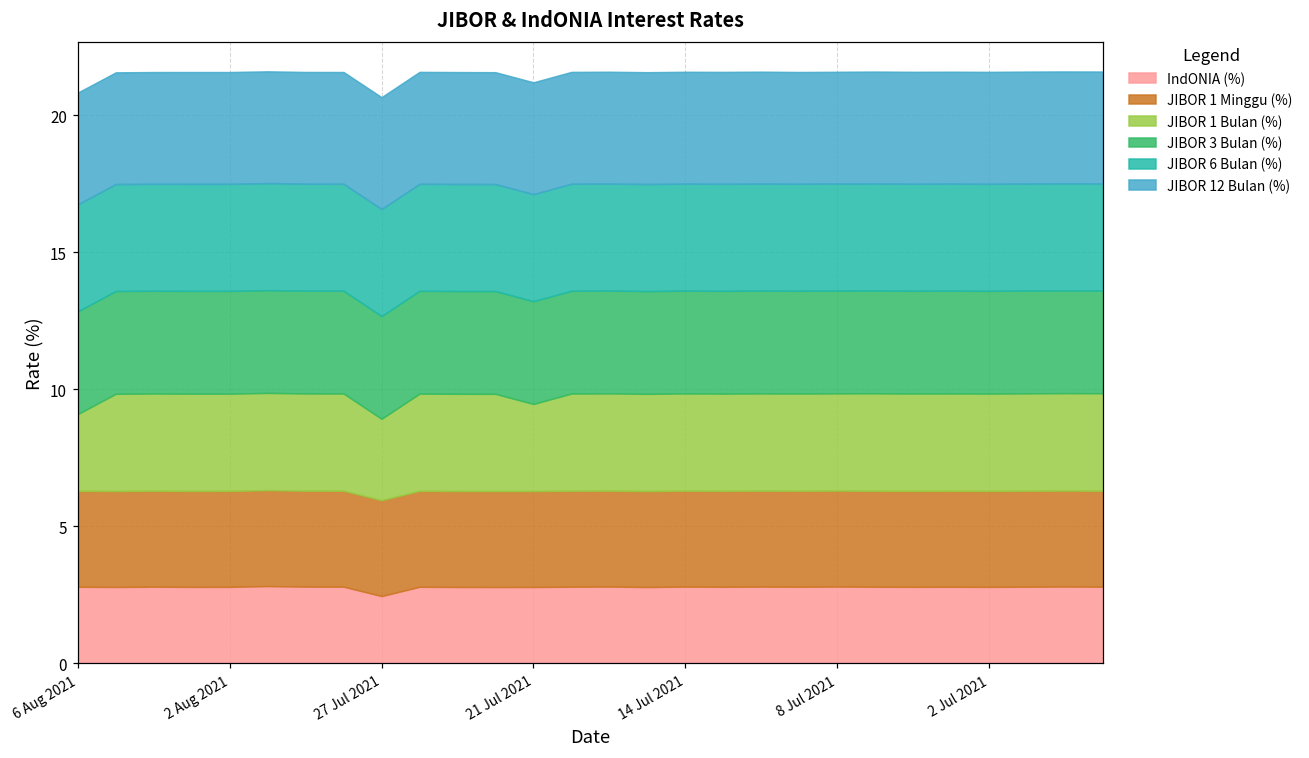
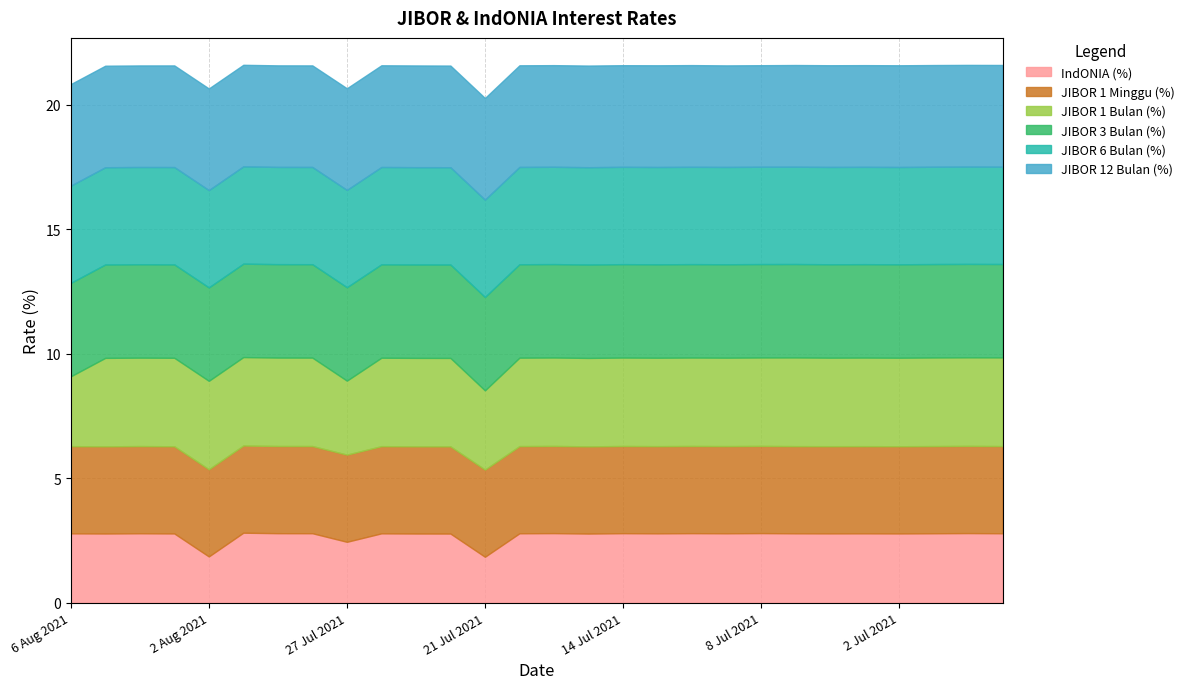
  {
    "IndONIA (%)": {
      "6 Aug 2021": 2.8,
-     "2 Aug 2021": 2.8,
+     "2 Aug 2021": 1.9,
      "27 Jul 2021": 2.5,
-     "21 Jul 2021": 2.8,
+     "21 Jul 2021": 1.8,
      "14 Jul 2021": 2.8,
      "8 Jul 2021": 2.8,
      "2 Jul 2021": 2.8
    },
    "JIBOR 1 Minggu (%)": {
      "6 Aug 2021": 3.5,
      "2 Aug 2021": 3.5,
      "27 Jul 2021": 3.5,
      "21 Jul 2021": 3.5,
      "14 Jul 2021": 3.5,
      "8 Jul 2021": 3.5,
      "2 Jul 2021": 3.5
    },
    "JIBOR 1 Bulan (%)": {
      "6 Aug 2021": 2.8,
      "2 Aug 2021": 3.6,
      "27 Jul 2021": 3.0,
      "21 Jul 2021": 3.2,
      "14 Jul 2021": 3.5,
      "8 Jul 2021": 3.5,
      "2 Jul 2021": 3.6
    },
    "JIBOR 3 Bulan (%)": {
      "6 Aug 2021": 3.8,
      "2 Aug 2021": 3.8,
      "27 Jul 2021": 3.8,
      "21 Jul 2021": 3.8,
      "14 Jul 2021": 3.8,
      "8 Jul 2021": 3.8,
      "2 Jul 2021": 3.8
    }
  }
